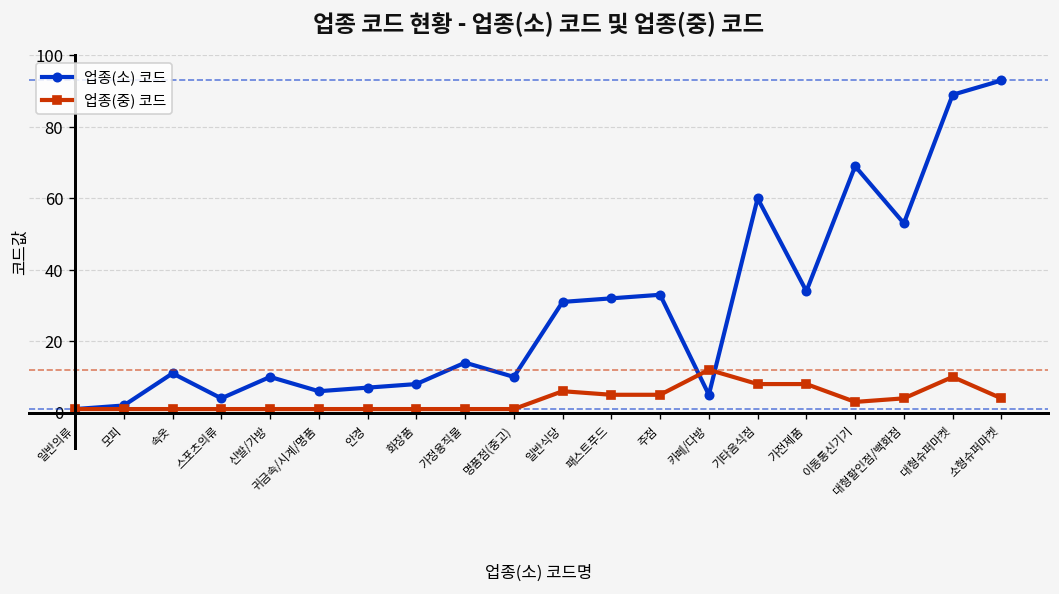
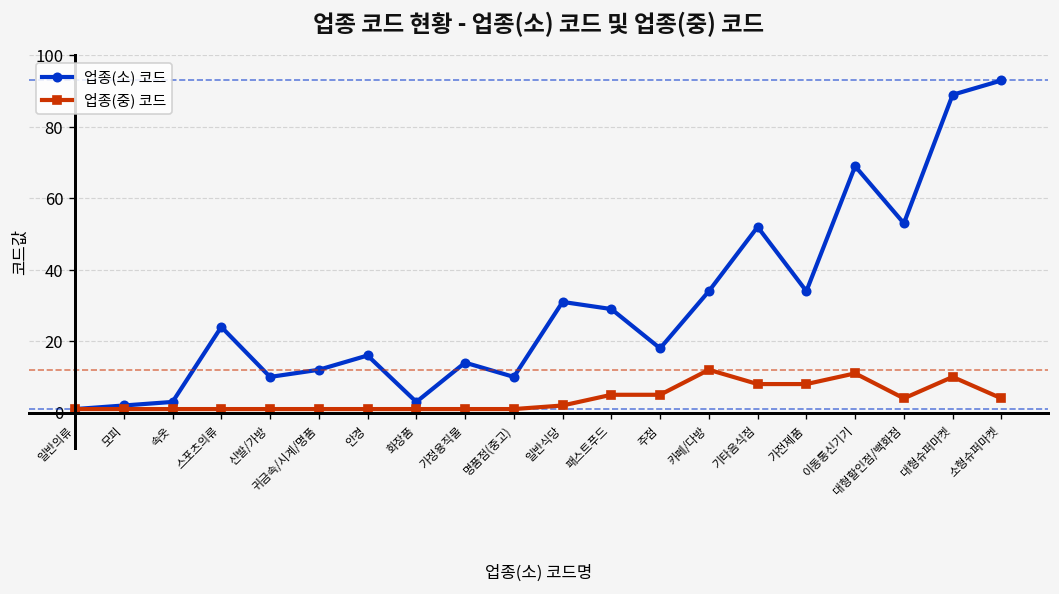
  {
    "업종(소) 코드": {
      "모피": 2,
-     "속옷": 11,
-     "스포츠의류": 4,
+     "속옷": 3,
+     "스포츠의류": 24,
      "신발/가방": 10,
-     "귀금속/시계/명품": 6,
-     "안경": 7,
-     "화장품": 8,
+     "귀금속/시계/명품": 12,
+     "안경": 16,
+     "화장품": 3,
      "가정용직물": 14,
      "명품점(중고)": 10,
      "일반식당": 31,
-     "패스트푸드": 32,
-     "주점": 33,
-     "카페/다방": 5,
-     "기타음식점": 60,
+     "패스트푸드": 29,
+     "주점": 18,
+     "카페/다방": 34,
+     "기타음식점": 52,
      "가전제품": 34,
      "이동통신기기": 69,
      "대형할인점/백화점": 53,
      "대형슈퍼마켓": 89,
      "소형슈퍼마켓": 93
    },
    "업종(중) 코드": {
      "모피": 1,
      "속옷": 1,
      "스포츠의류": 1,
      "신발/가방": 1,
      "귀금속/시계/명품": 1,
      "안경": 1,
      "화장품": 1,
      "가정용직물": 1,
      "명품점(중고)": 1,
-     "일반식당": 6,
+     "일반식당": 2,
      "패스트푸드": 5,
      "주점": 5,
      "카페/다방": 12,
      "기타음식점": 8,
      "가전제품": 8,
-     "이동통신기기": 3,
+     "이동통신기기": 11,
      "대형할인점/백화점": 4,
      "대형슈퍼마켓": 10,
      "소형슈퍼마켓": 4
    }
  }
